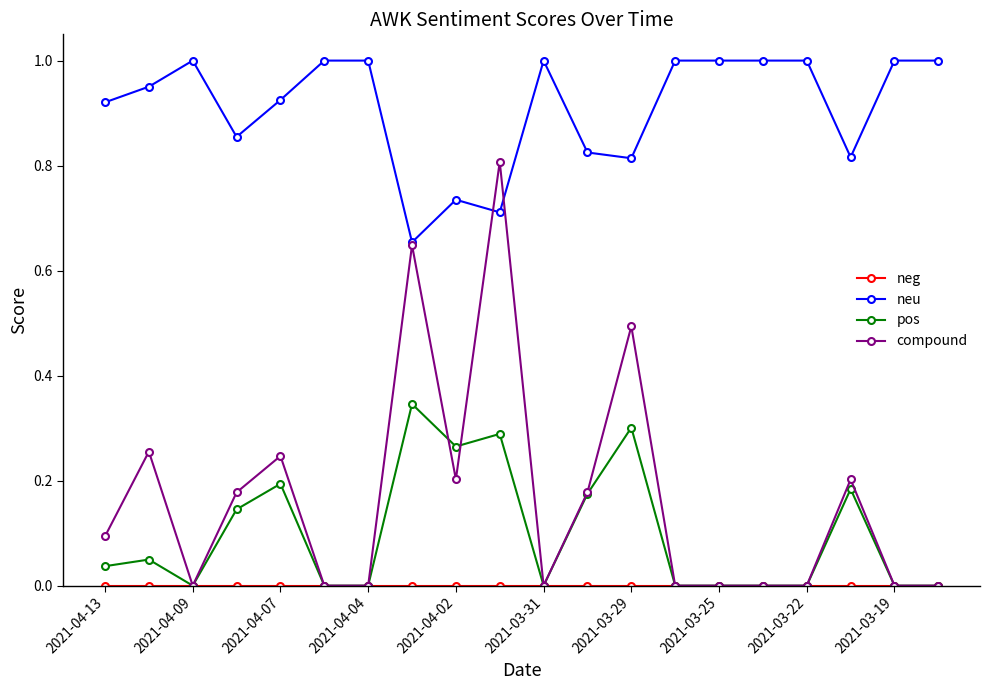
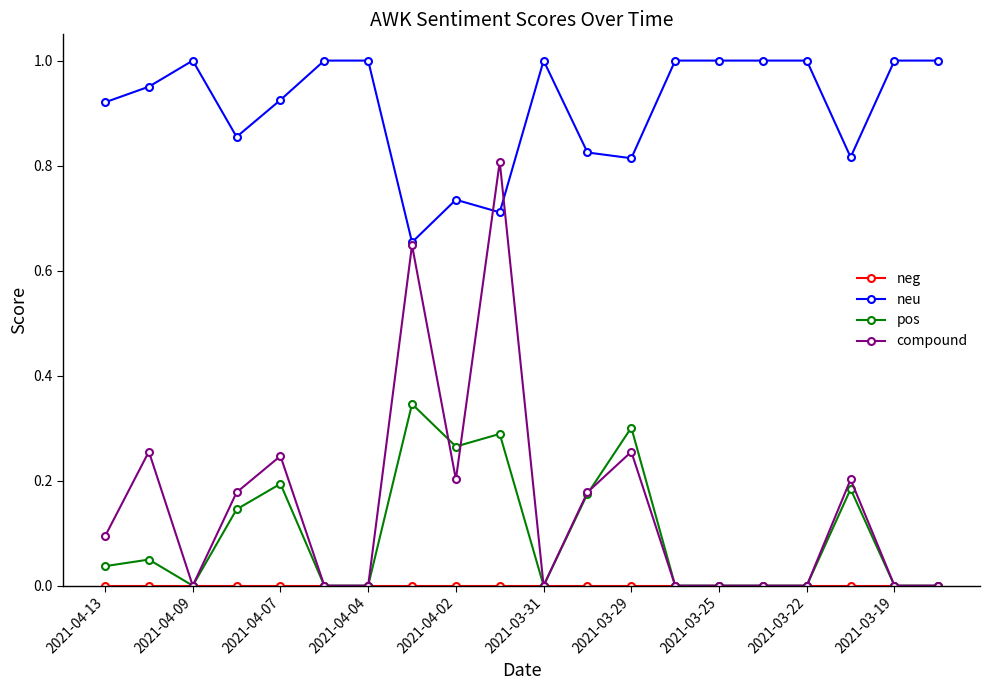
  {
    "neg": {
      "2021-04-13": 0.00,
      "2021-04-07": 0.00,
      "2021-04-02": 0.00,
      "2021-03-29": 0.00
    },
    "neu": {
      "2021-04-13": 0.92,
      "2021-04-09": 1.00,
      "2021-04-07": 0.93,
      "2021-04-04": 1.00,
      "2021-04-02": 0.74,
      "2021-03-31": 1.00,
      "2021-03-29": 0.81,
      "2021-03-25": 1.00,
      "2021-03-22": 1.00,
      "2021-03-19": 1.00
    },
    "pos": {
      "2021-04-13": 0.04,
      "2021-04-07": 0.19,
      "2021-04-02": 0.27,
      "2021-03-29": 0.30
    },
    "compound": {
      "2021-04-13": 0.09,
      "2021-04-07": 0.25,
      "2021-04-02": 0.20,
-     "2021-03-29": 0.49
+     "2021-03-29": 0.26
    }
  }
